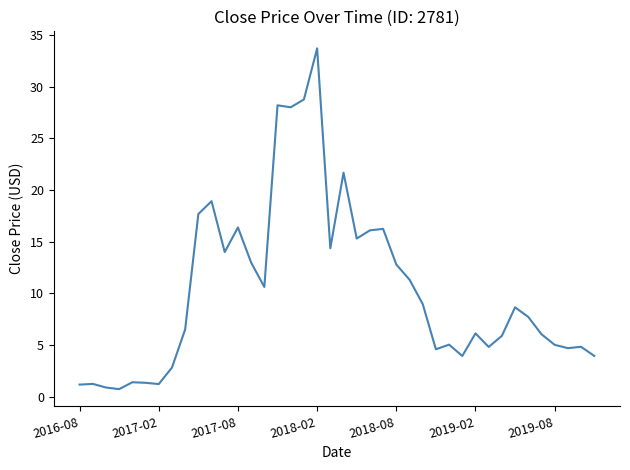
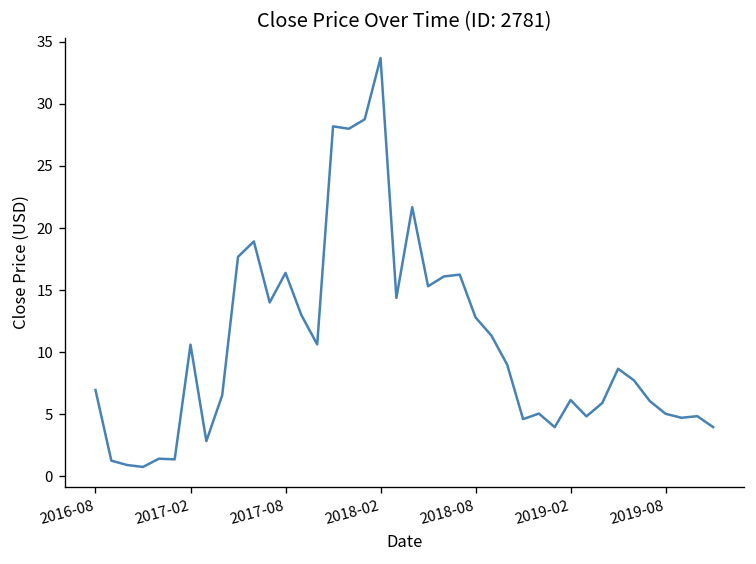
  {
-   "2016-08": 1.2,
-   "2017-02": 1.2,
+   "2016-08": 6.9,
+   "2017-02": 10.6,
    "2017-08": 16.4,
    "2018-02": 33.7,
    "2018-08": 12.8,
    "2019-02": 6.1,
    "2019-08": 5.0
  }
